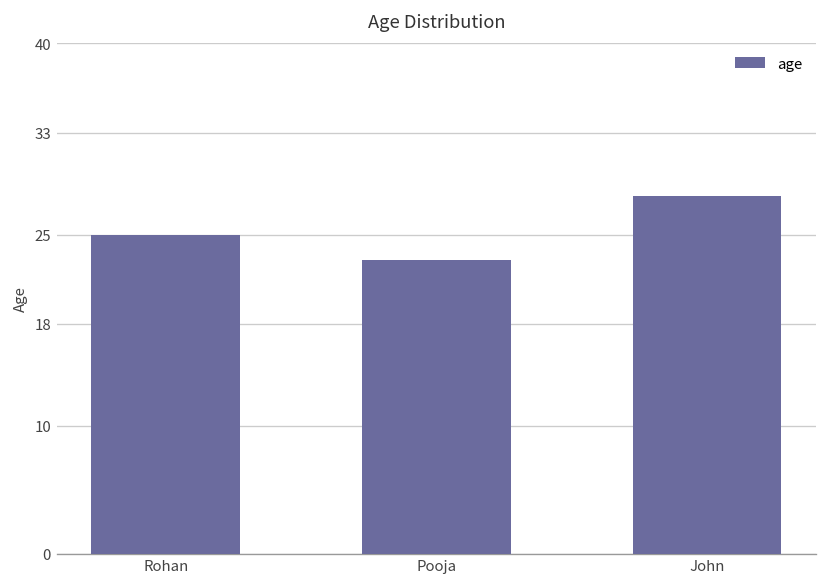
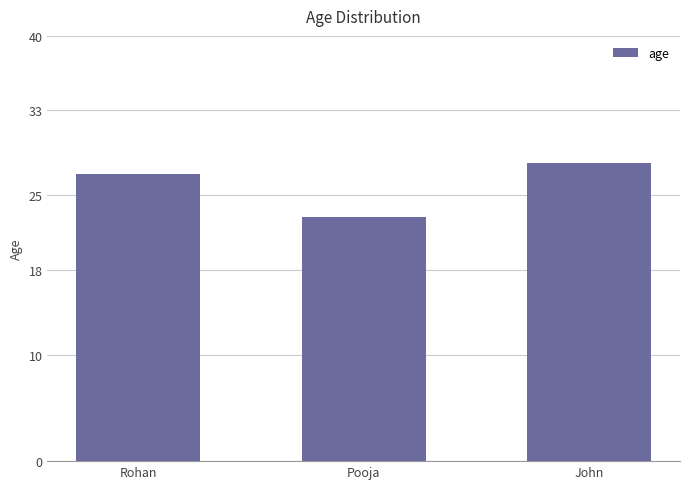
  {
-   "Rohan": 25,
+   "Rohan": 27,
    "Pooja": 23,
    "John": 28
  }
